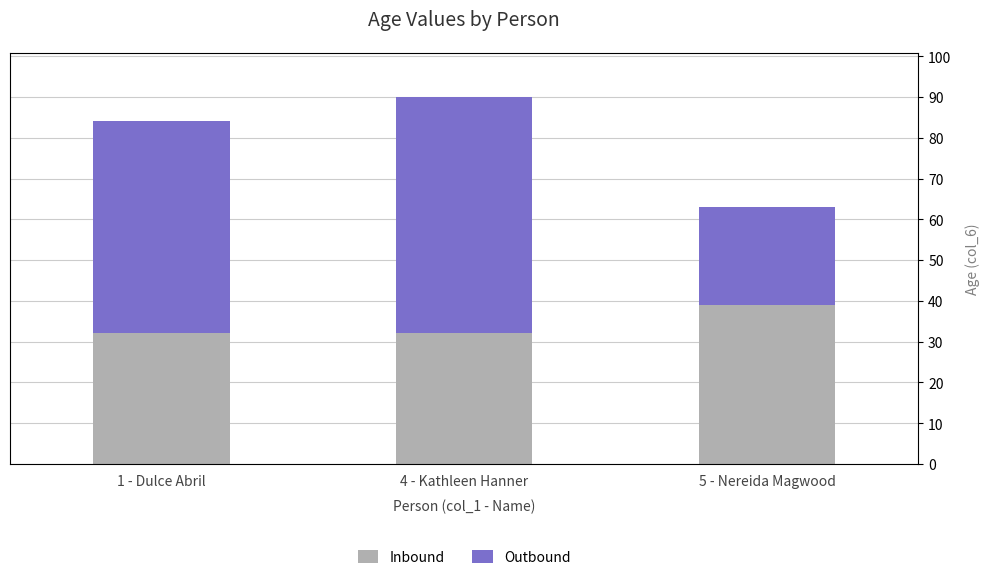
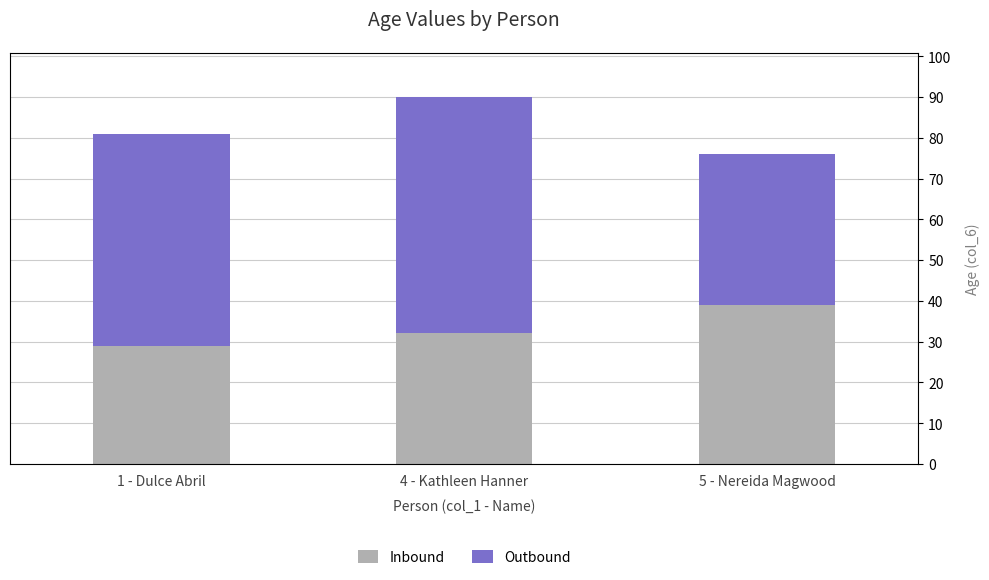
  {
    "Inbound": {
-     "1 - Dulce Abril": 32,
+     "1 - Dulce Abril": 29,
      "4 - Kathleen Hanner": 32,
      "5 - Nereida Magwood": 39
    },
    "Outbound": {
      "1 - Dulce Abril": 52,
      "4 - Kathleen Hanner": 58,
-     "5 - Nereida Magwood": 24
+     "5 - Nereida Magwood": 37
    }
  }
